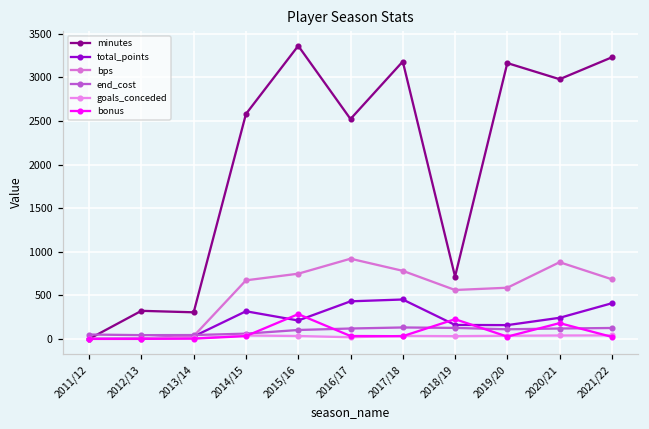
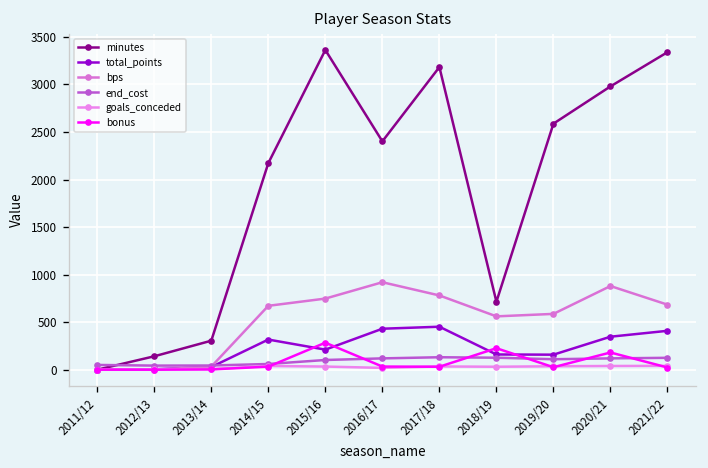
  {
    "minutes": {
-     "2012/13": 300,
+     "2012/13": 100,
      "2013/14": 300,
-     "2014/15": 2600,
+     "2014/15": 2200,
      "2015/16": 3400,
-     "2016/17": 2500,
+     "2016/17": 2400,
      "2017/18": 3200,
      "2018/19": 700,
-     "2019/20": 3200,
+     "2019/20": 2600,
      "2020/21": 3000,
-     "2021/22": 3200
+     "2021/22": 3300
    },
    "total_points": {
      "2014/15": 300,
      "2015/16": 200,
      "2016/17": 400,
      "2017/18": 500,
      "2018/19": 200,
      "2019/20": 200,
-     "2020/21": 200,
+     "2020/21": 300,
      "2021/22": 400
    },
    "bonus": {
      "2015/16": 300,
      "2018/19": 200,
      "2020/21": 200
    }
  }
